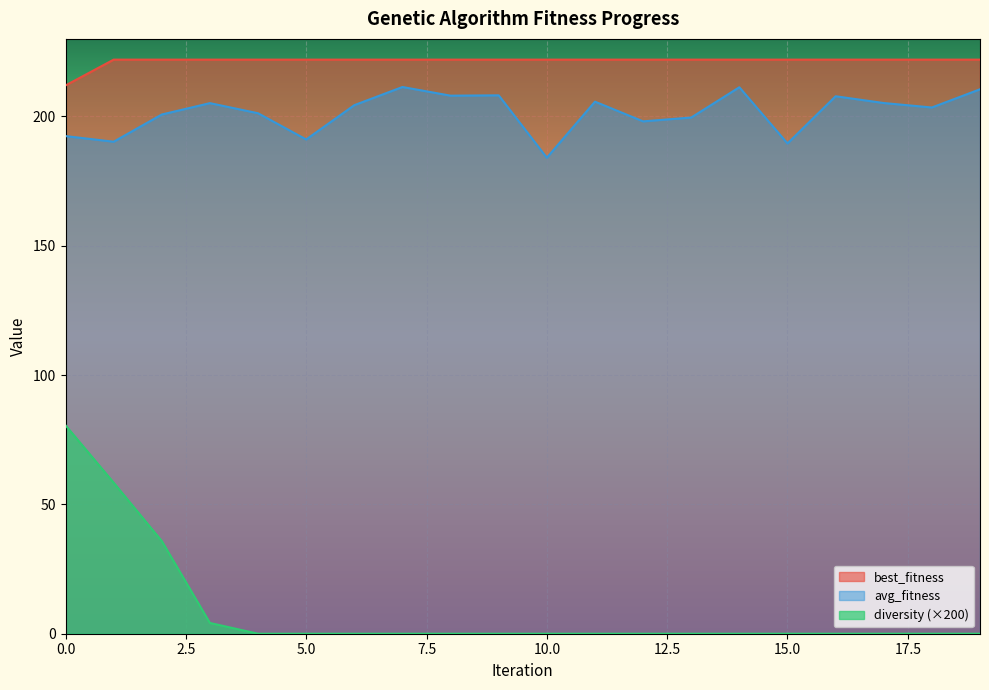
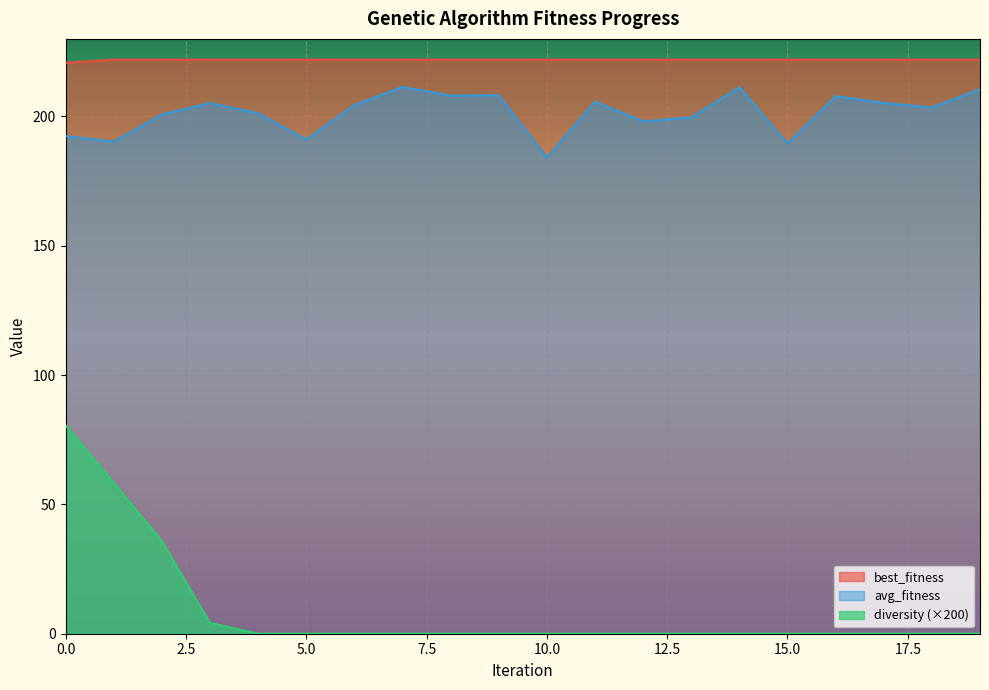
  {
    "best_fitness": {
-     "0.0": 212,
+     "0.0": 221,
      "5.0": 222,
      "10.0": 222,
      "15.0": 222
    },
    "avg_fitness": {
      "0.0": 192,
      "5.0": 191,
      "10.0": 184,
      "15.0": 190
    },
    "diversity (×200)": {
      "0.0": 81,
      "5.0": 0,
      "10.0": 0,
      "15.0": 0
    }
  }
